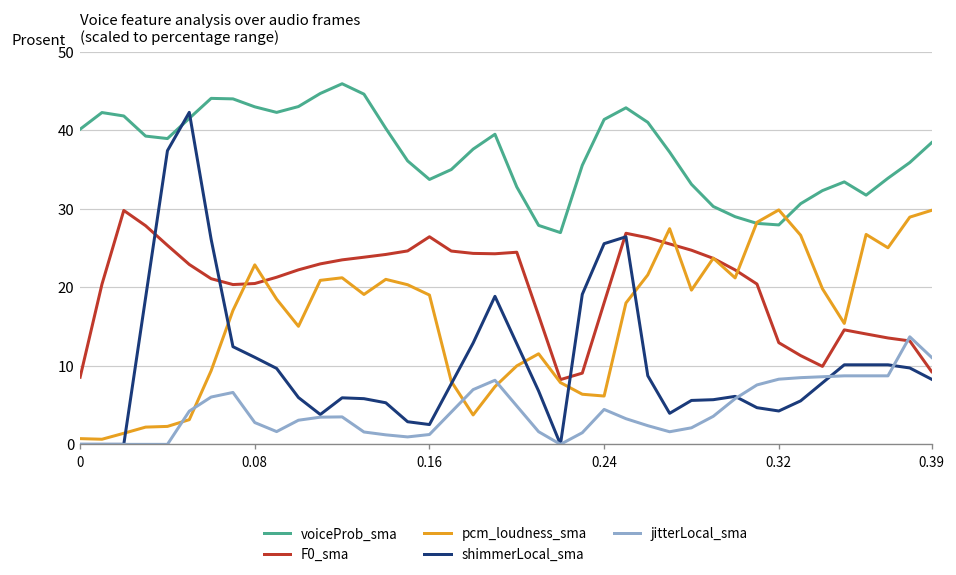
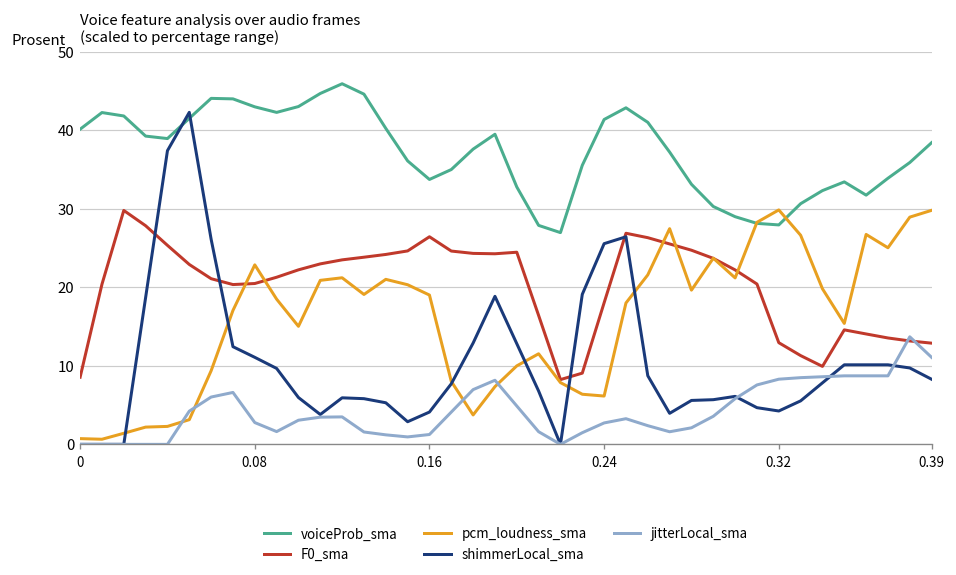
  {
    "voiceProb_sma": {
      "0": 40,
      "0.08": 43,
      "0.16": 34,
      "0.24": 41,
      "0.32": 28,
      "0.39": 38
    },
    "F0_sma": {
      "0": 9,
      "0.08": 20,
      "0.16": 26,
      "0.24": 18,
      "0.32": 13,
-     "0.39": 9
+     "0.39": 13
    },
    "pcm_loudness_sma": {
      "0": 1,
      "0.08": 23,
      "0.16": 19,
      "0.24": 6,
      "0.32": 30,
      "0.39": 30
    },
    "shimmerLocal_sma": {
      "0.08": 11,
-     "0.16": 3,
+     "0.16": 4,
      "0.24": 26,
      "0.32": 4,
      "0.39": 8
    },
    "jitterLocal_sma": {
      "0.08": 3,
      "0.16": 1,
-     "0.24": 4,
+     "0.24": 3,
      "0.32": 8,
      "0.39": 11
    }
  }
